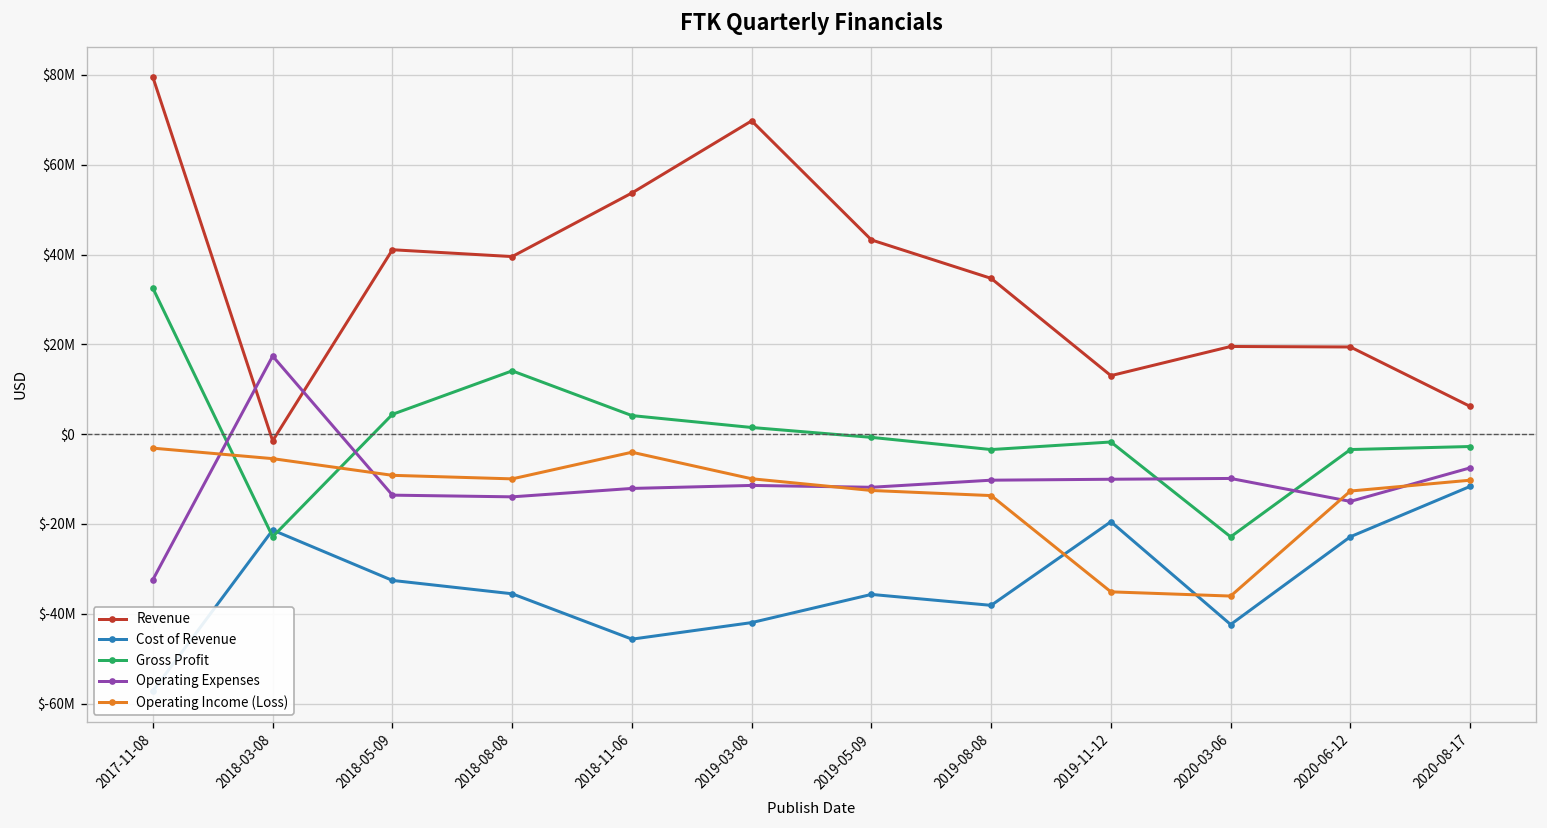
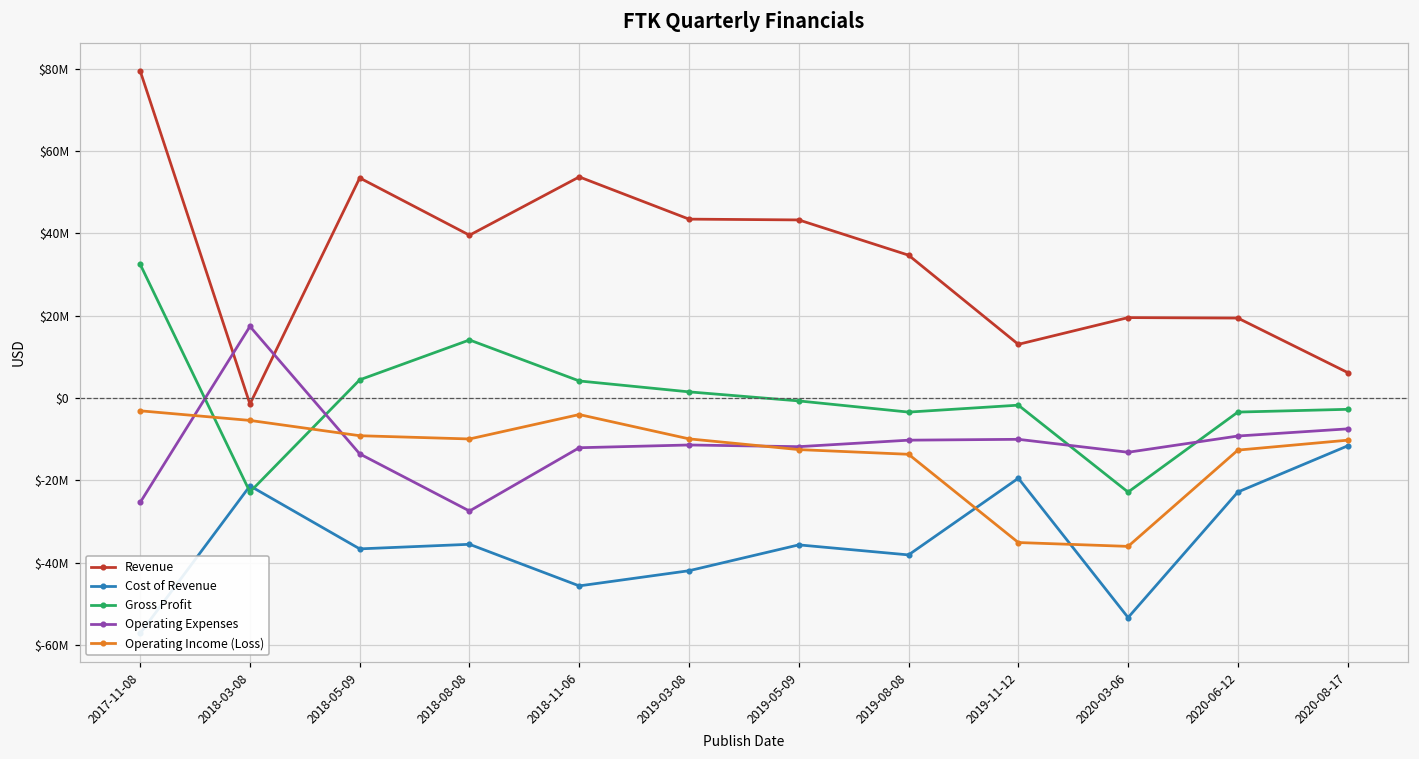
  {
    "Revenue": {
      "2017-11-08": "$79000000",
      "2018-03-08": "$-1000000",
-     "2018-05-09": "$41000000",
+     "2018-05-09": "$53000000",
      "2018-08-08": "$40000000",
      "2018-11-06": "$54000000",
-     "2019-03-08": "$70000000",
+     "2019-03-08": "$43000000",
      "2019-05-09": "$43000000",
      "2019-08-08": "$35000000",
      "2019-11-12": "$13000000",
      "2020-03-06": "$20000000",
      "2020-06-12": "$19000000",
      "2020-08-17": "$6000000"
    },
    "Cost of Revenue": {
      "2018-03-08": "$-21000000",
-     "2018-05-09": "$-33000000",
+     "2018-05-09": "$-37000000",
      "2018-08-08": "$-36000000",
      "2018-11-06": "$-46000000",
      "2019-03-08": "$-42000000",
      "2019-05-09": "$-36000000",
      "2019-08-08": "$-38000000",
      "2019-11-12": "$-19000000",
-     "2020-03-06": "$-42000000",
+     "2020-03-06": "$-53000000",
      "2020-06-12": "$-23000000",
      "2020-08-17": "$-12000000"
    },
    "Gross Profit": {
      "2017-11-08": "$32000000",
      "2018-03-08": "$-23000000",
      "2018-05-09": "$4000000",
      "2018-08-08": "$14000000",
      "2018-11-06": "$4000000",
      "2019-03-08": "$1000000",
      "2019-05-09": "$-1000000",
      "2019-08-08": "$-3000000",
      "2019-11-12": "$-2000000",
      "2020-03-06": "$-23000000",
      "2020-06-12": "$-3000000",
      "2020-08-17": "$-3000000"
    },
    "Operating Expenses": {
-     "2017-11-08": "$-32000000",
+     "2017-11-08": "$-25000000",
      "2018-03-08": "$17000000",
      "2018-05-09": "$-14000000",
-     "2018-08-08": "$-14000000",
+     "2018-08-08": "$-27000000",
      "2018-11-06": "$-12000000",
      "2019-03-08": "$-11000000",
      "2019-05-09": "$-12000000",
      "2019-08-08": "$-10000000",
      "2019-11-12": "$-10000000",
-     "2020-03-06": "$-10000000",
-     "2020-06-12": "$-15000000",
+     "2020-03-06": "$-13000000",
+     "2020-06-12": "$-9000000",
      "2020-08-17": "$-8000000"
    },
    "Operating Income (Loss)": {
      "2017-11-08": "$-3000000",
      "2018-03-08": "$-5000000",
      "2018-05-09": "$-9000000",
      "2018-08-08": "$-10000000",
      "2018-11-06": "$-4000000",
      "2019-03-08": "$-10000000",
      "2019-05-09": "$-13000000",
      "2019-08-08": "$-14000000",
      "2019-11-12": "$-35000000",
      "2020-03-06": "$-36000000",
      "2020-06-12": "$-13000000",
      "2020-08-17": "$-10000000"
    }
  }
